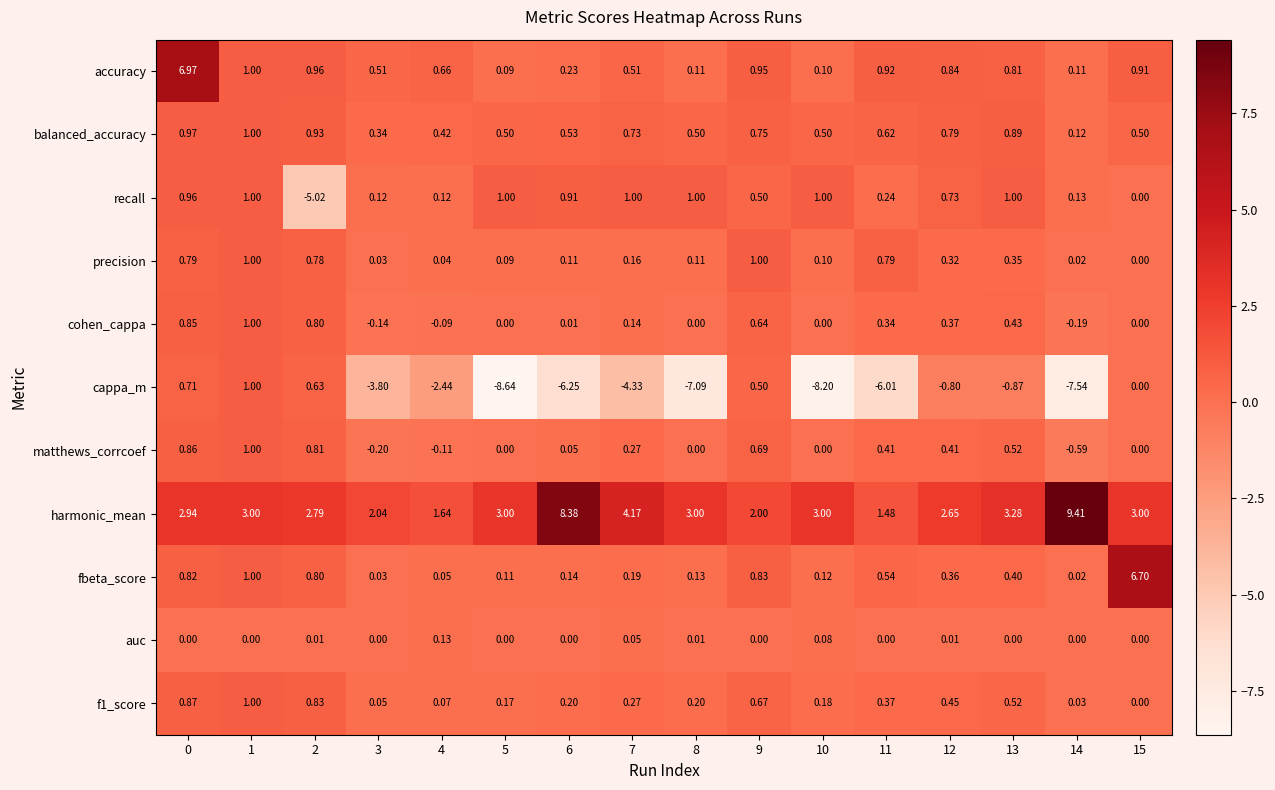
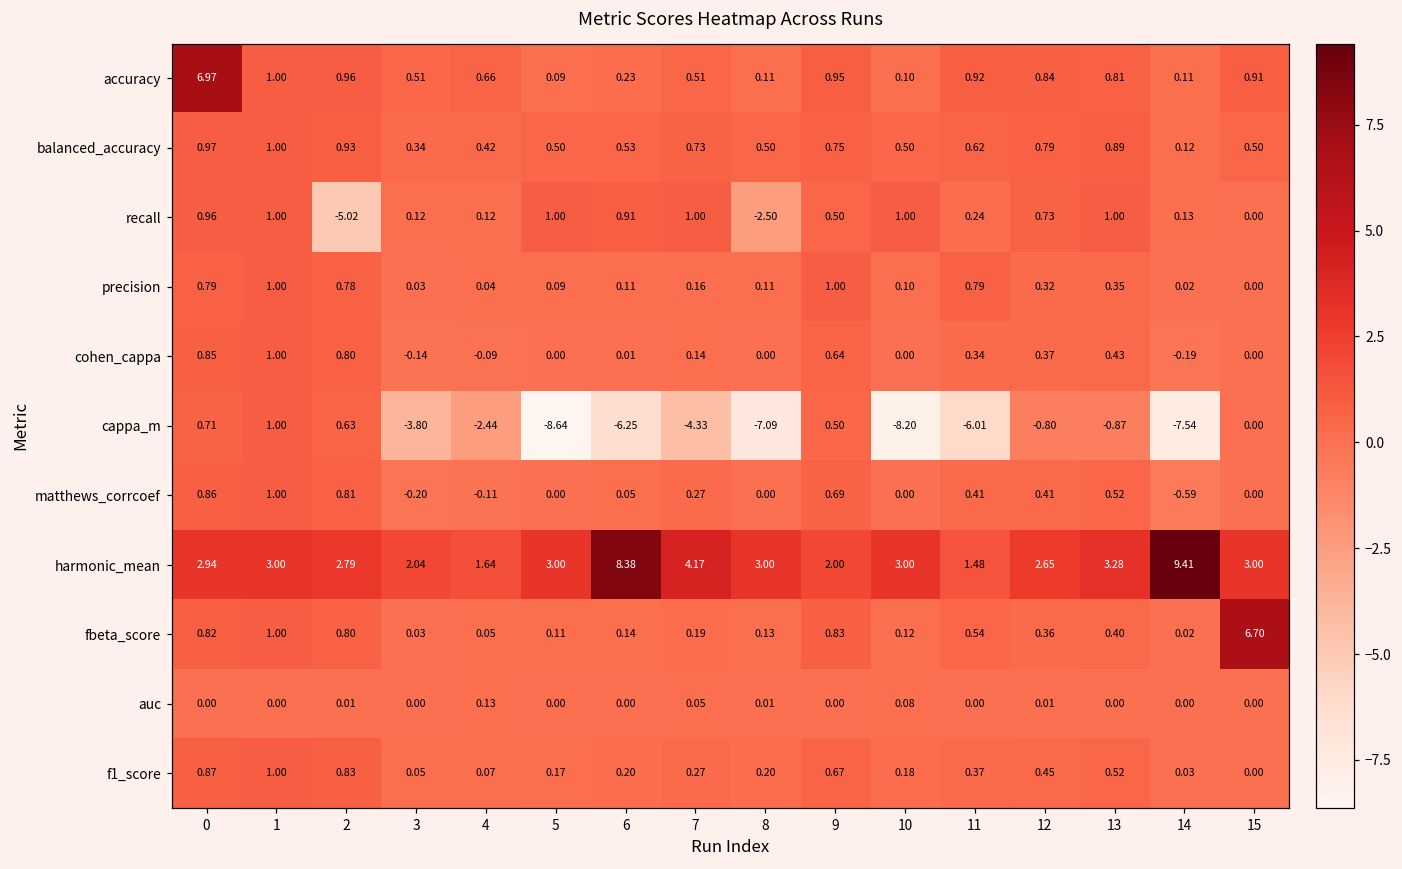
  {
    "accuracy": {
      "0": 6.97,
      "1": 1.00,
      "2": 0.96,
      "3": 0.51,
      "4": 0.66,
      "5": 0.09,
      "6": 0.23,
      "7": 0.51,
      "8": 0.11,
      "9": 0.95,
      "10": 0.10,
      "11": 0.92,
      "12": 0.84,
      "13": 0.81,
      "14": 0.11,
      "15": 0.91
    },
    "balanced_accuracy": {
      "0": 0.97,
      "1": 1.00,
      "2": 0.93,
      "3": 0.34,
      "4": 0.42,
      "5": 0.50,
      "6": 0.53,
      "7": 0.73,
      "8": 0.50,
      "9": 0.75,
      "10": 0.50,
      "11": 0.62,
      "12": 0.79,
      "13": 0.89,
      "14": 0.12,
      "15": 0.50
    },
    "recall": {
      "0": 0.96,
      "1": 1.00,
      "2": -5.02,
      "3": 0.12,
      "4": 0.12,
      "5": 1.00,
      "6": 0.91,
      "7": 1.00,
-     "8": 1.00,
+     "8": -2.50,
      "9": 0.50,
      "10": 1.00,
      "11": 0.24,
      "12": 0.73,
      "13": 1.00,
      "14": 0.13,
      "15": 0.00
    },
    "precision": {
      "0": 0.79,
      "1": 1.00,
      "2": 0.78,
      "3": 0.03,
      "4": 0.04,
      "5": 0.09,
      "6": 0.11,
      "7": 0.16,
      "8": 0.11,
      "9": 1.00,
      "10": 0.10,
      "11": 0.79,
      "12": 0.32,
      "13": 0.35,
      "14": 0.02,
      "15": 0.00
    },
    "cohen_cappa": {
      "0": 0.85,
      "1": 1.00,
      "2": 0.80,
      "3": -0.14,
      "4": -0.09,
      "5": 0.00,
      "6": 0.01,
      "7": 0.14,
      "8": 0.00,
      "9": 0.64,
      "10": 0.00,
      "11": 0.34,
      "12": 0.37,
      "13": 0.43,
      "14": -0.19,
      "15": 0.00
    },
    "cappa_m": {
      "0": 0.71,
      "1": 1.00,
      "2": 0.63,
      "3": -3.80,
      "4": -2.44,
      "5": -8.64,
      "6": -6.25,
      "7": -4.33,
      "8": -7.09,
      "9": 0.50,
      "10": -8.20,
      "11": -6.01,
      "12": -0.80,
      "13": -0.87,
      "14": -7.54,
      "15": 0.00
    },
    "matthews_corrcoef": {
      "0": 0.86,
      "1": 1.00,
      "2": 0.81,
      "3": -0.20,
      "4": -0.11,
      "5": 0.00,
      "6": 0.05,
      "7": 0.27,
      "8": 0.00,
      "9": 0.69,
      "10": 0.00,
      "11": 0.41,
      "12": 0.41,
      "13": 0.52,
      "14": -0.59,
      "15": 0.00
    },
    "harmonic_mean": {
      "0": 2.94,
      "1": 3.00,
      "2": 2.79,
      "3": 2.04,
      "4": 1.64,
      "5": 3.00,
      "6": 8.38,
      "7": 4.17,
      "8": 3.00,
      "9": 2.00,
      "10": 3.00,
      "11": 1.48,
      "12": 2.65,
      "13": 3.28,
      "14": 9.41,
      "15": 3.00
    },
    "fbeta_score": {
      "0": 0.82,
      "1": 1.00,
      "2": 0.80,
      "3": 0.03,
      "4": 0.05,
      "5": 0.11,
      "6": 0.14,
      "7": 0.19,
      "8": 0.13,
      "9": 0.83,
      "10": 0.12,
      "11": 0.54,
      "12": 0.36,
      "13": 0.40,
      "14": 0.02,
      "15": 6.70
    },
    "auc": {
      "0": 0.00,
      "1": 0.00,
      "2": 0.01,
      "3": 0.00,
      "4": 0.13,
      "5": 0.00,
      "6": 0.00,
      "7": 0.05,
      "8": 0.01,
      "9": 0.00,
      "10": 0.08,
      "11": 0.00,
      "12": 0.01,
      "13": 0.00,
      "14": 0.00,
      "15": 0.00
    },
    "f1_score": {
      "0": 0.87,
      "1": 1.00,
      "2": 0.83,
      "3": 0.05,
      "4": 0.07,
      "5": 0.17,
      "6": 0.20,
      "7": 0.27,
      "8": 0.20,
      "9": 0.67,
      "10": 0.18,
      "11": 0.37,
      "12": 0.45,
      "13": 0.52,
      "14": 0.03,
      "15": 0.00
    }
  }
